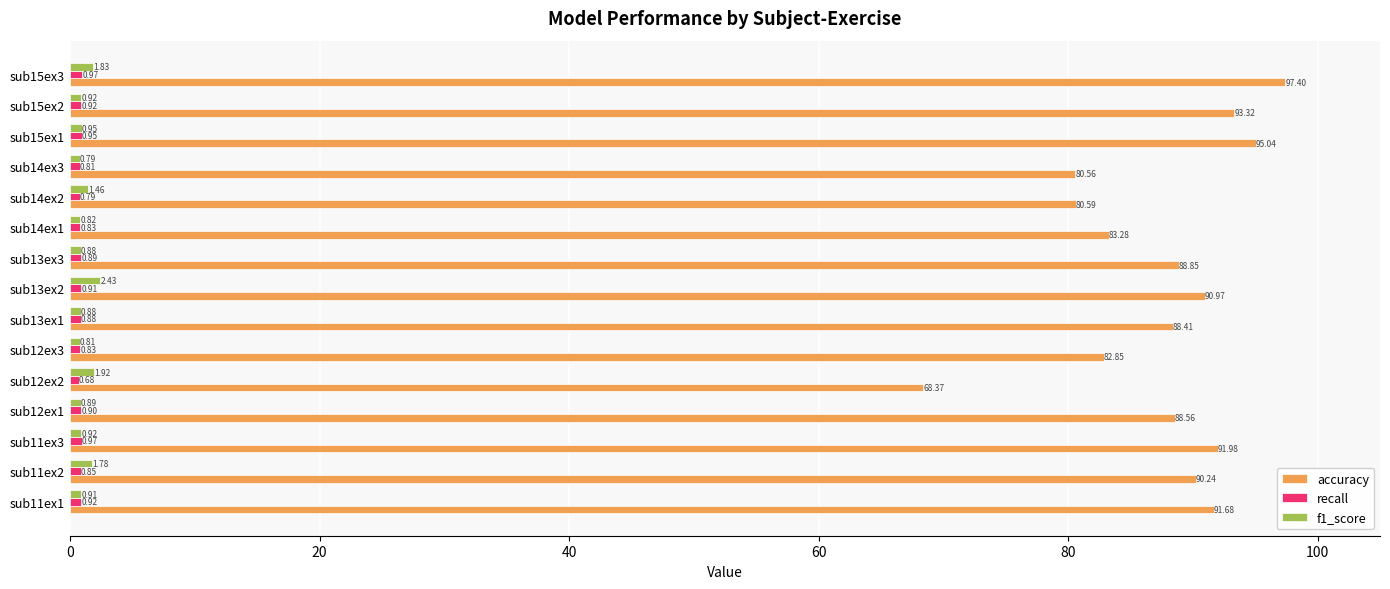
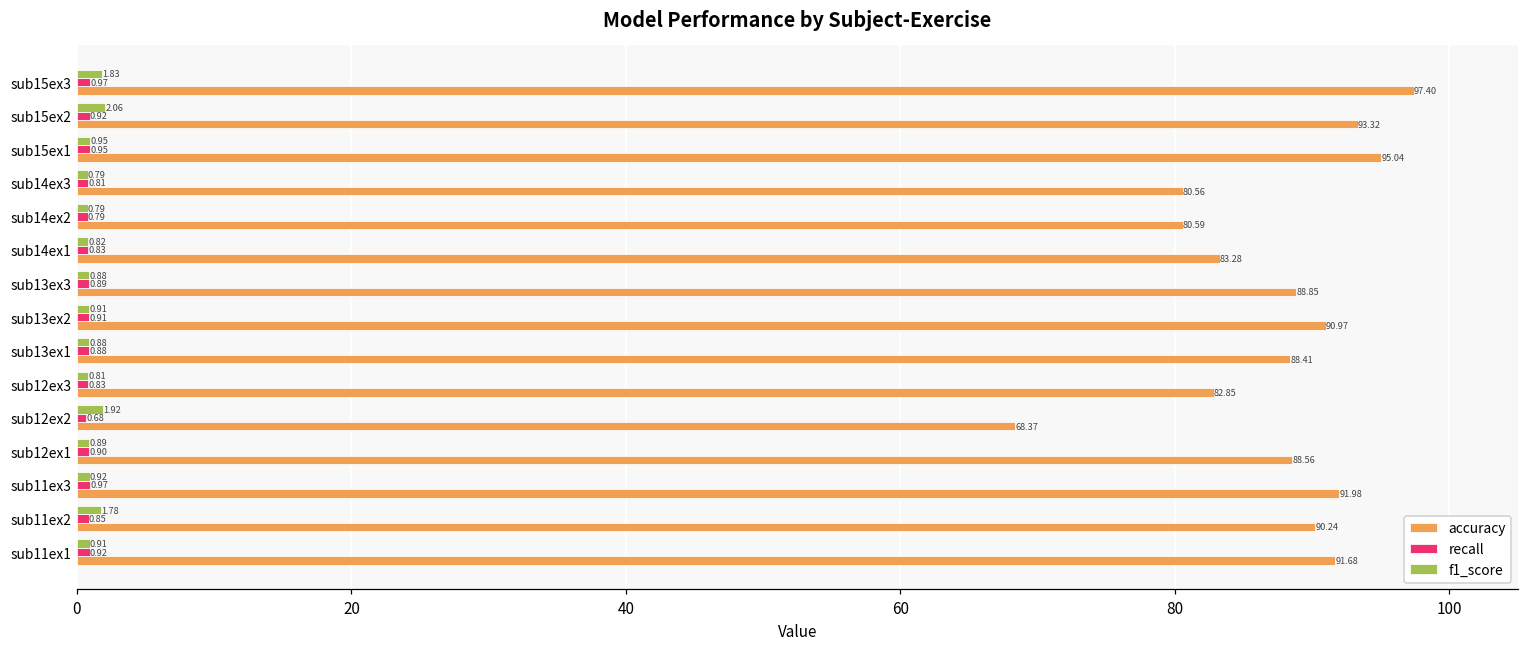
  {
    "accuracy": {
      "sub15ex3": 97.40,
      "sub15ex2": 93.32,
      "sub15ex1": 95.04,
      "sub14ex3": 80.56,
      "sub14ex2": 80.59,
      "sub14ex1": 83.28,
      "sub13ex3": 88.85,
      "sub13ex2": 90.97,
      "sub13ex1": 88.41,
      "sub12ex3": 82.85,
      "sub12ex2": 68.37,
      "sub12ex1": 88.56,
      "sub11ex3": 91.98,
      "sub11ex2": 90.24,
      "sub11ex1": 91.68
    },
    "recall": {
      "sub15ex3": 0.97,
      "sub14ex2": 0.79,
      "sub14ex1": 0.83,
      "sub13ex2": 0.91,
      "sub12ex2": 0.68,
      "sub11ex3": 0.97,
      "sub11ex2": 0.85,
      "sub11ex1": 0.92
    },
    "f1_score": {
      "sub15ex3": 1.83,
-     "sub15ex2": 0.92,
-     "sub14ex2": 1.46,
+     "sub15ex2": 2.06,
+     "sub14ex2": 0.79,
      "sub14ex1": 0.82,
-     "sub13ex2": 2.43,
+     "sub13ex2": 0.91,
      "sub12ex2": 1.92,
      "sub11ex3": 0.92,
      "sub11ex2": 1.78,
      "sub11ex1": 0.91
    }
  }
